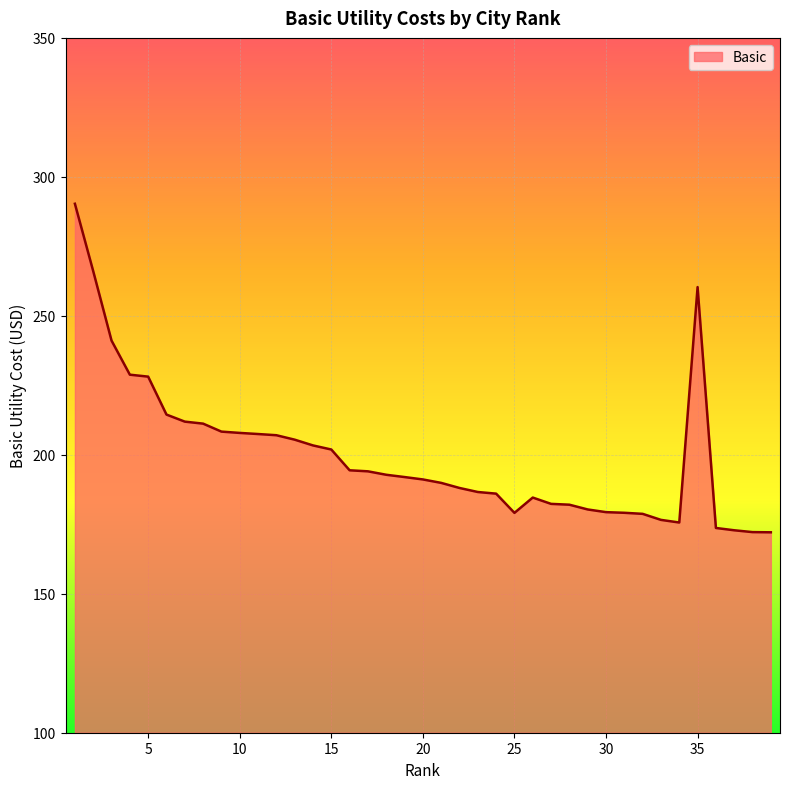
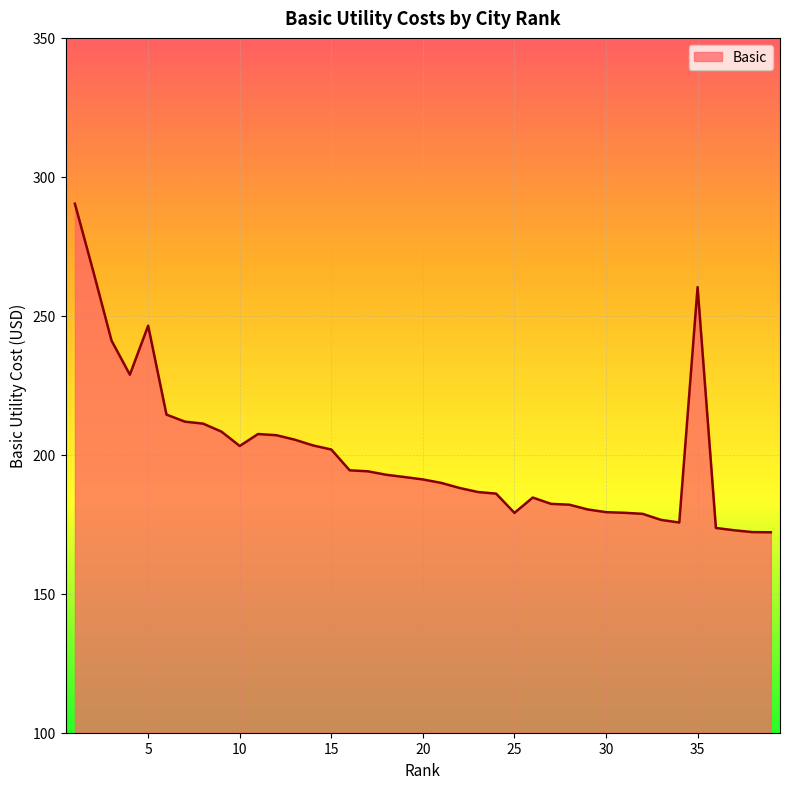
  {
-   "5": 228,
-   "10": 208,
+   "5": 246,
+   "10": 203,
    "15": 202,
    "20": 191,
    "25": 179,
    "30": 179,
    "35": 260
  }
